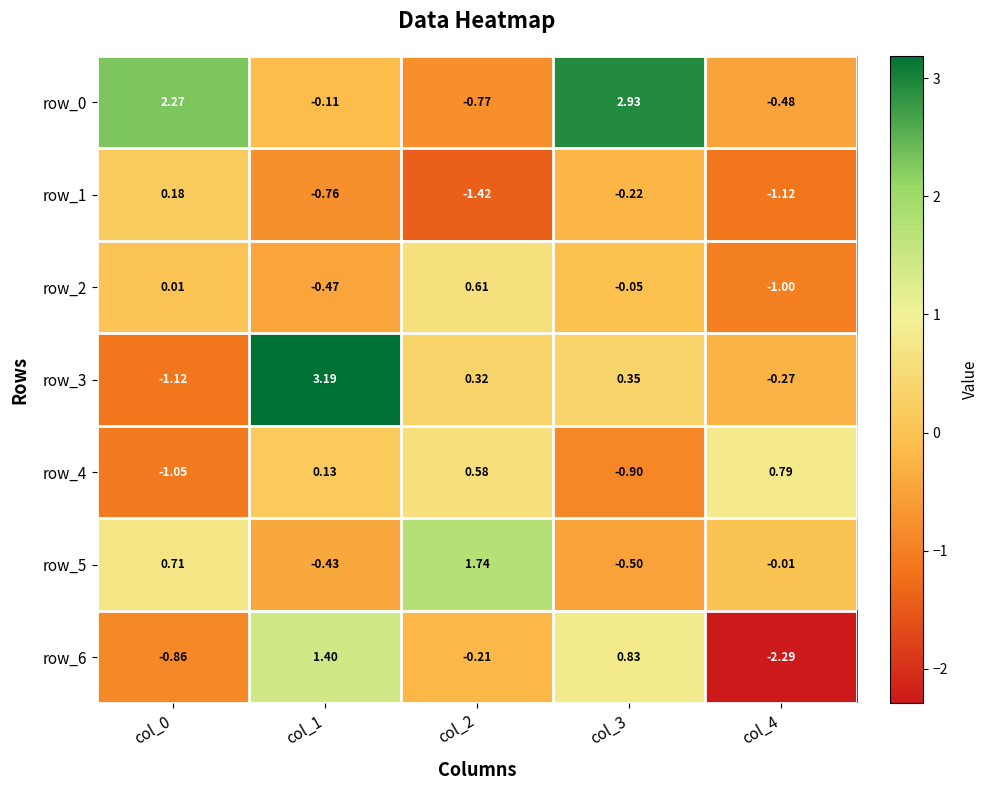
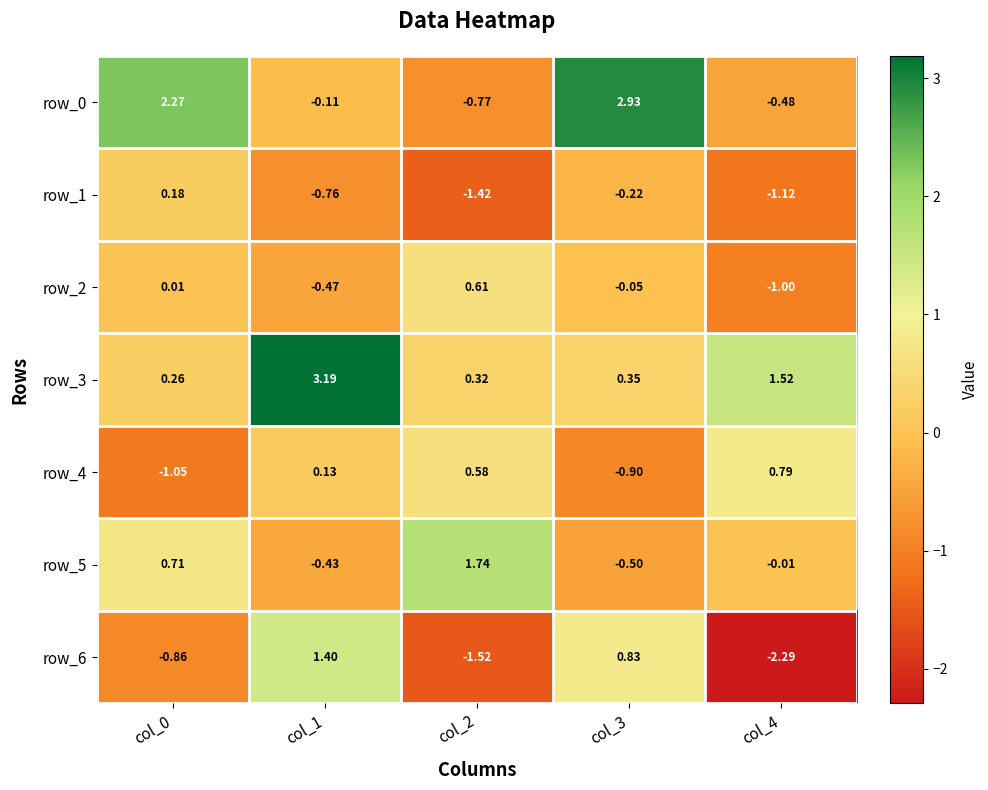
  {
    "row_0": {
      "col_0": 2.27,
      "col_1": -0.11,
      "col_2": -0.77,
      "col_3": 2.93,
      "col_4": -0.48
    },
    "row_1": {
      "col_0": 0.18,
      "col_1": -0.76,
      "col_2": -1.42,
      "col_3": -0.22,
      "col_4": -1.12
    },
    "row_2": {
      "col_0": 0.01,
      "col_1": -0.47,
      "col_2": 0.61,
      "col_3": -0.05,
      "col_4": -1.00
    },
    "row_3": {
-     "col_0": -1.12,
+     "col_0": 0.26,
      "col_1": 3.19,
      "col_2": 0.32,
      "col_3": 0.35,
-     "col_4": -0.27
+     "col_4": 1.52
    },
    "row_4": {
      "col_0": -1.05,
      "col_1": 0.13,
      "col_2": 0.58,
      "col_3": -0.90,
      "col_4": 0.79
    },
    "row_5": {
      "col_0": 0.71,
      "col_1": -0.43,
      "col_2": 1.74,
      "col_3": -0.50,
      "col_4": -0.01
    },
    "row_6": {
      "col_0": -0.86,
      "col_1": 1.40,
-     "col_2": -0.21,
+     "col_2": -1.52,
      "col_3": 0.83,
      "col_4": -2.29
    }
  }
